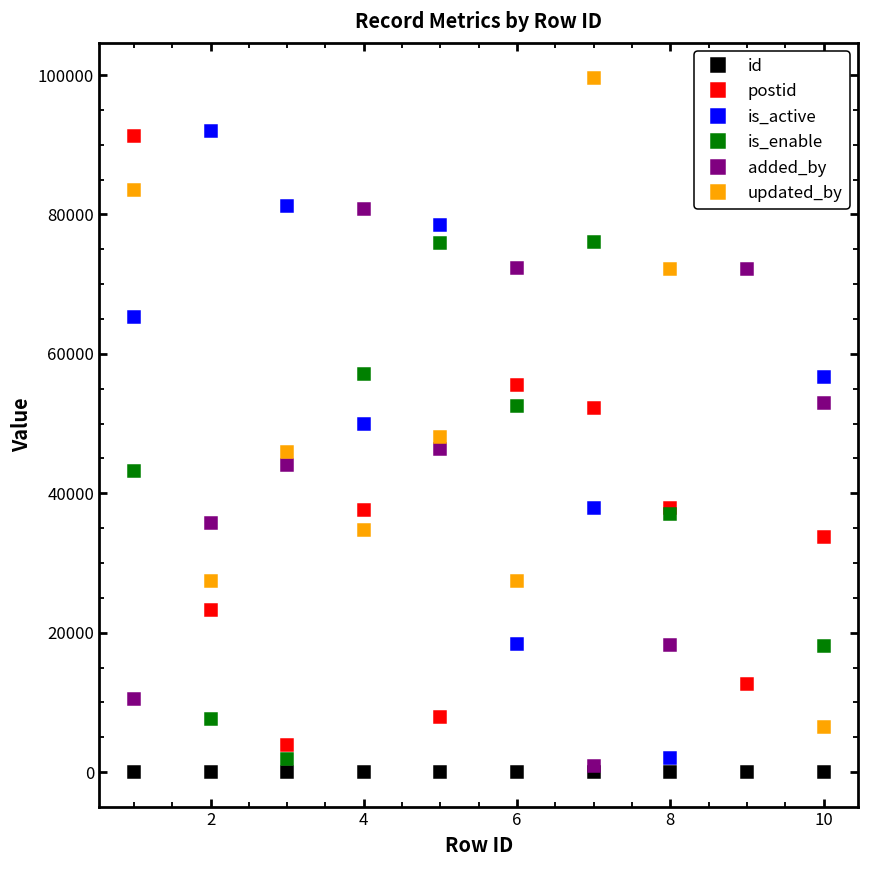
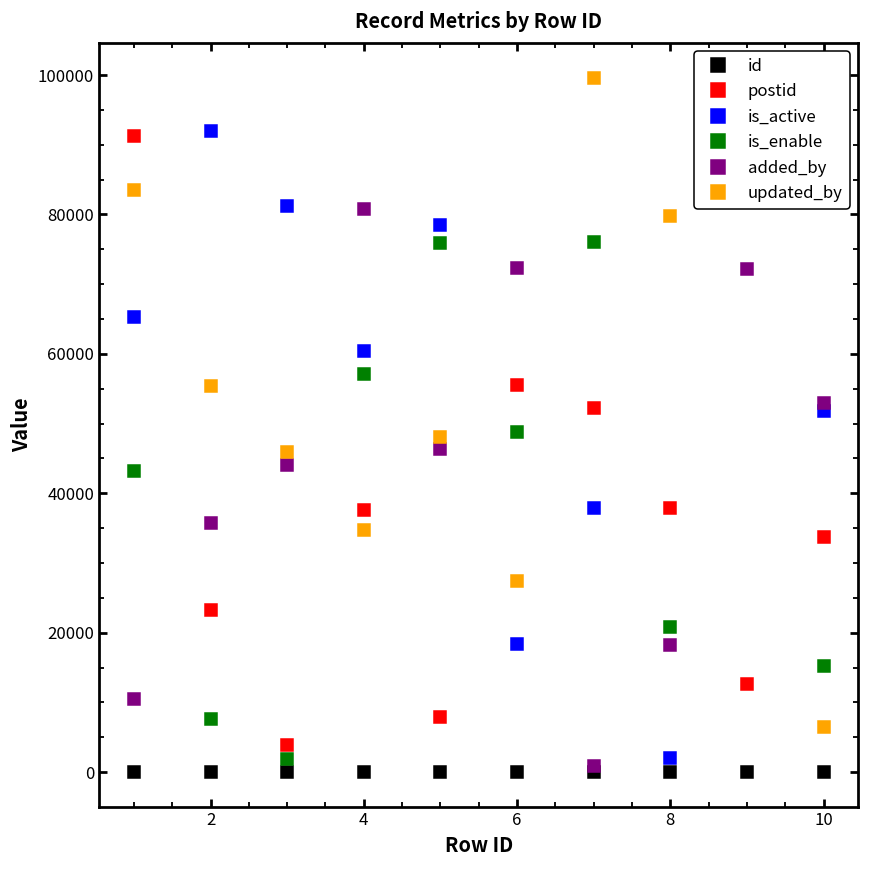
  {
    "id": {
      "2": 0,
      "4": 0,
      "6": 0,
      "8": 0,
      "10": 0
    },
    "postid": {
      "2": 23000,
      "4": 38000,
      "6": 56000,
      "8": 38000,
      "10": 34000
    },
    "is_active": {
      "2": 92000,
-     "4": 50000,
+     "4": 60000,
      "6": 18000,
      "8": 2000,
-     "10": 57000
+     "10": 52000
    },
    "is_enable": {
      "2": 8000,
      "4": 57000,
-     "6": 52000,
-     "8": 37000,
-     "10": 18000
+     "6": 49000,
+     "8": 21000,
+     "10": 15000
    },
    "added_by": {
      "2": 36000,
      "4": 81000,
      "6": 72000,
      "8": 18000,
      "10": 53000
    },
    "updated_by": {
-     "2": 27000,
+     "2": 55000,
      "4": 35000,
      "6": 27000,
-     "8": 72000,
+     "8": 80000,
      "10": 7000
    }
  }
